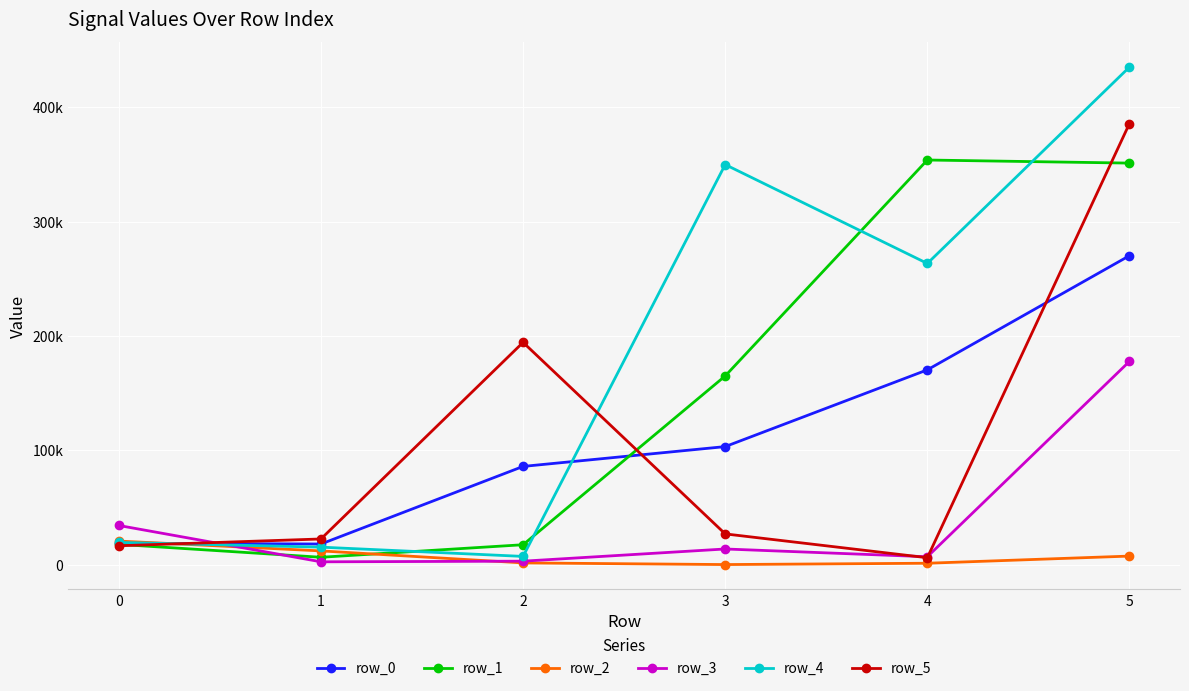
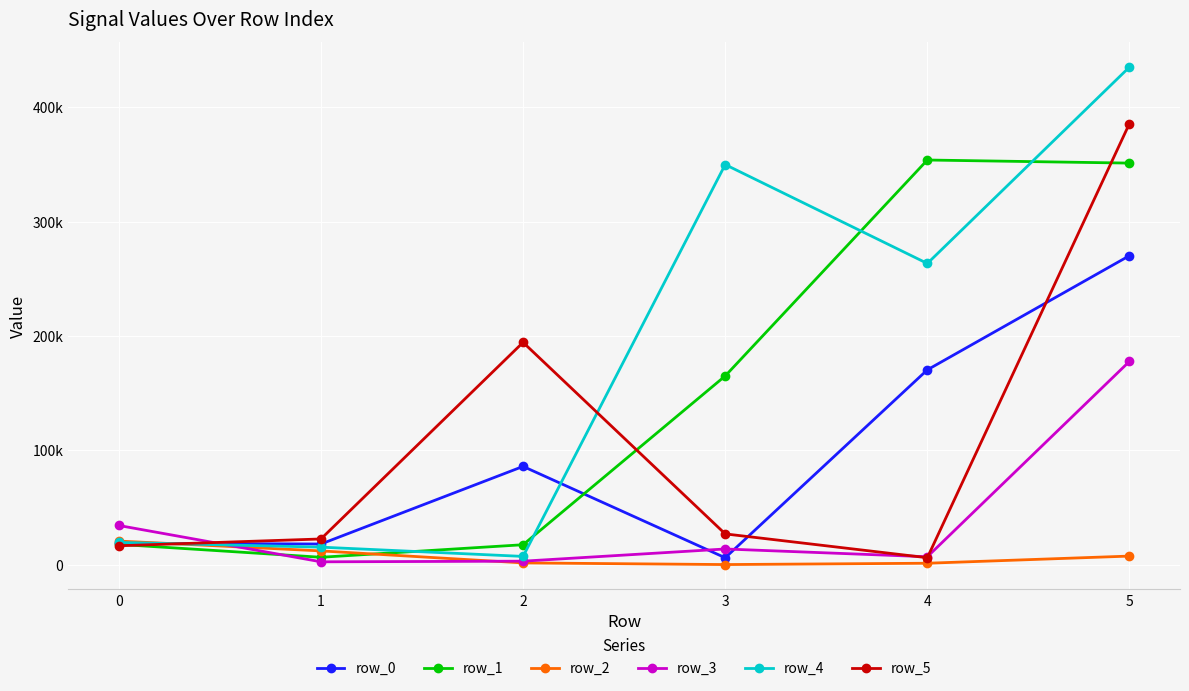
  {
    "row_0": {
      "1": 18000,
      "2": 86000,
-     "3": 103000,
+     "3": 6000,
      "4": 171000,
      "5": 270000
    },
    "row_1": {
      "1": 7000,
      "2": 18000,
      "3": 165000,
      "4": 354000,
      "5": 351000
    },
    "row_2": {
      "1": 12000,
      "3": 0,
      "4": 1000,
      "5": 8000
    },
    "row_3": {
      "0": 34000,
      "1": 3000,
      "3": 14000,
      "5": 178000
    },
    "row_4": {
      "1": 15000,
      "2": 7000,
      "3": 350000,
      "4": 264000,
      "5": 435000
    },
    "row_5": {
      "1": 23000,
      "2": 195000,
      "3": 27000,
      "5": 386000
    }
  }
